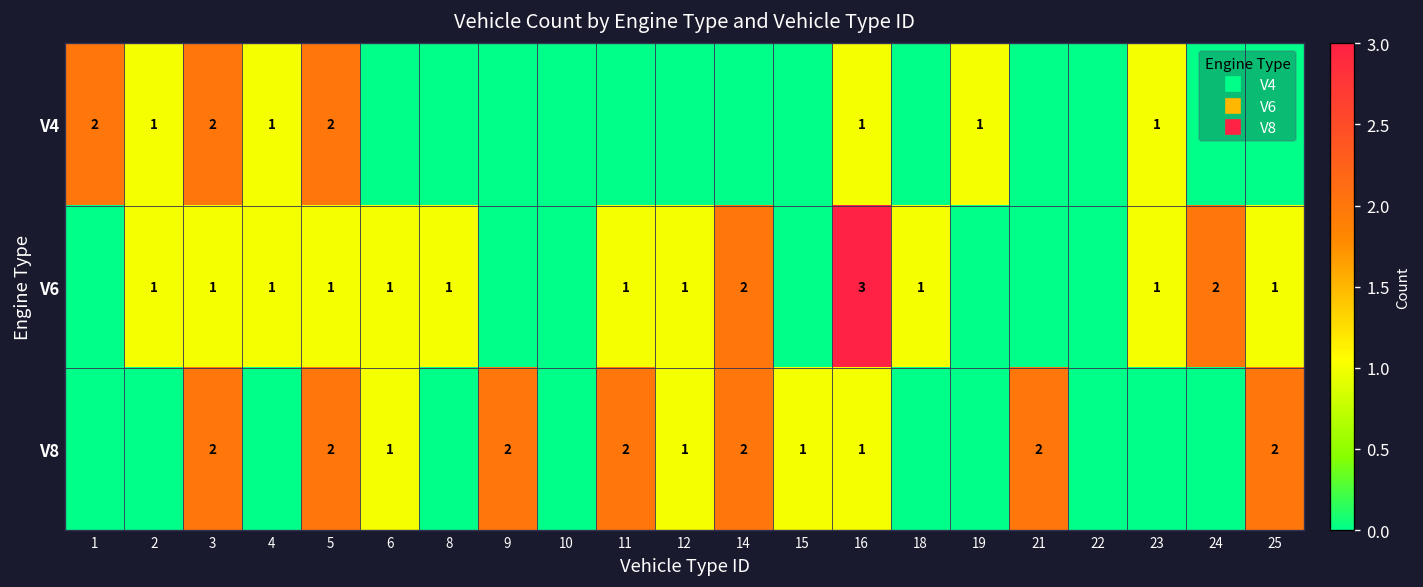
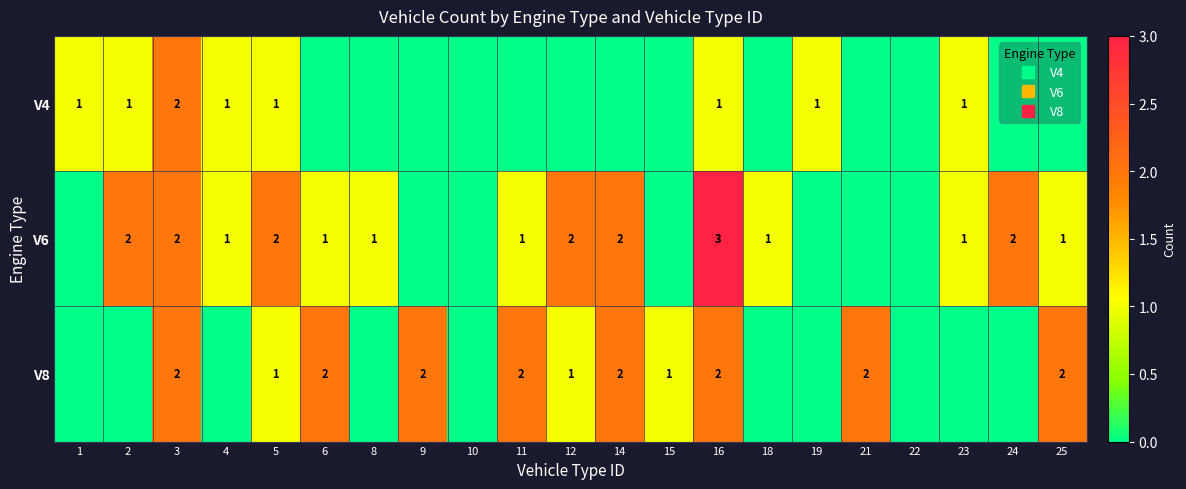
  {
    "V4": {
-     "1": 2,
+     "1": 1,
      "2": 1,
      "3": 2,
      "4": 1,
-     "5": 2,
+     "5": 1,
      "16": 1,
      "19": 1,
      "23": 1
    },
    "V6": {
-     "2": 1,
-     "3": 1,
+     "2": 2,
+     "3": 2,
      "4": 1,
-     "5": 1,
+     "5": 2,
      "6": 1,
      "8": 1,
      "11": 1,
-     "12": 1,
+     "12": 2,
      "14": 2,
      "16": 3,
      "18": 1,
      "23": 1,
      "24": 2,
      "25": 1
    },
    "V8": {
      "3": 2,
-     "5": 2,
-     "6": 1,
+     "5": 1,
+     "6": 2,
      "9": 2,
      "11": 2,
      "12": 1,
      "14": 2,
      "15": 1,
-     "16": 1,
+     "16": 2,
      "21": 2,
      "25": 2
    }
  }
